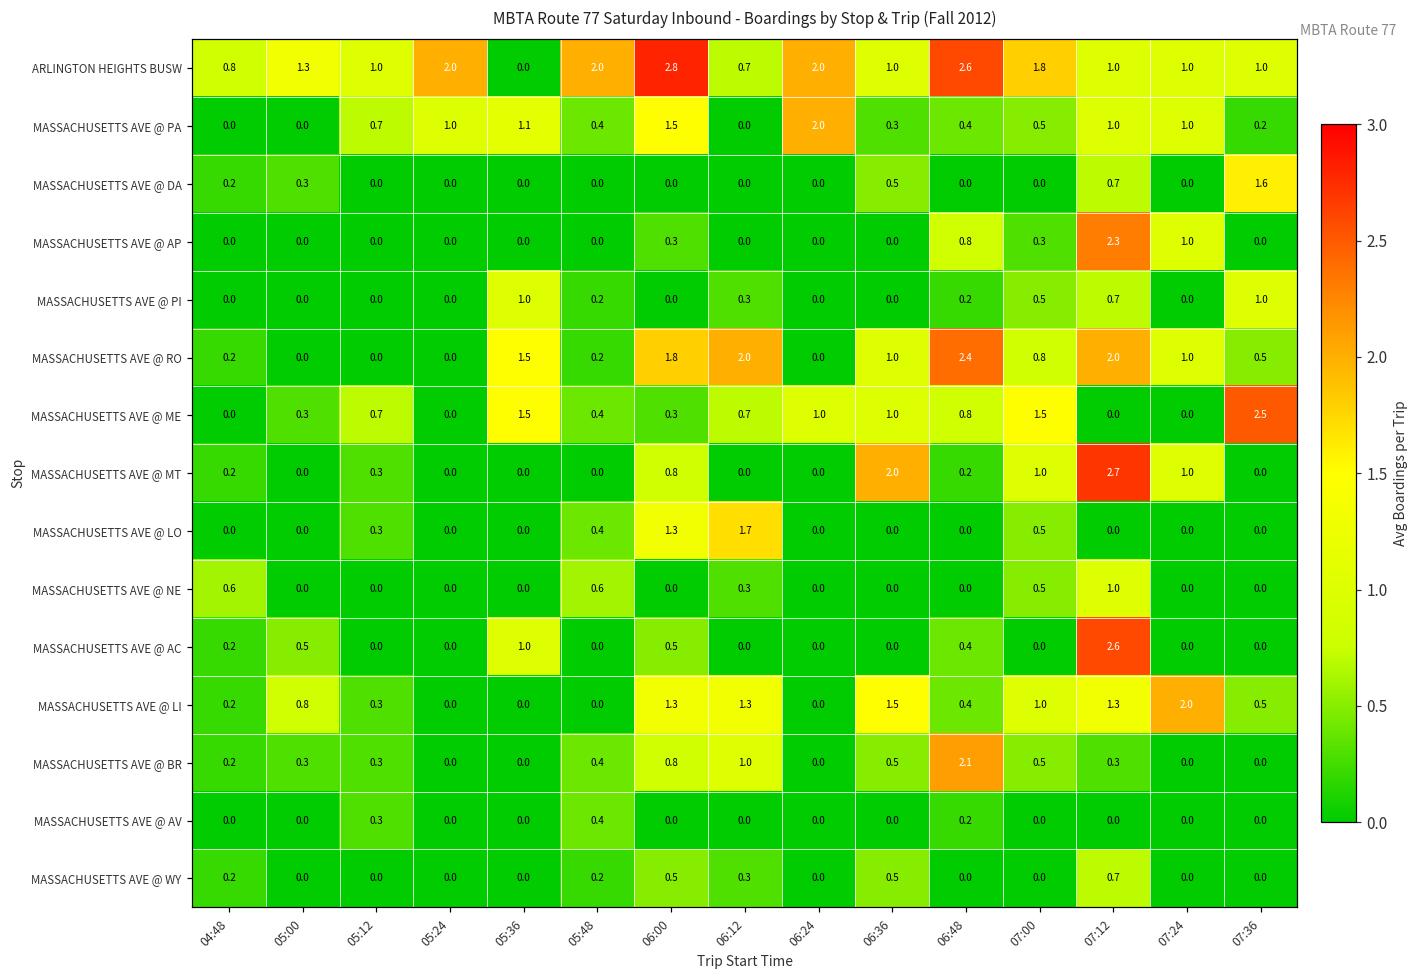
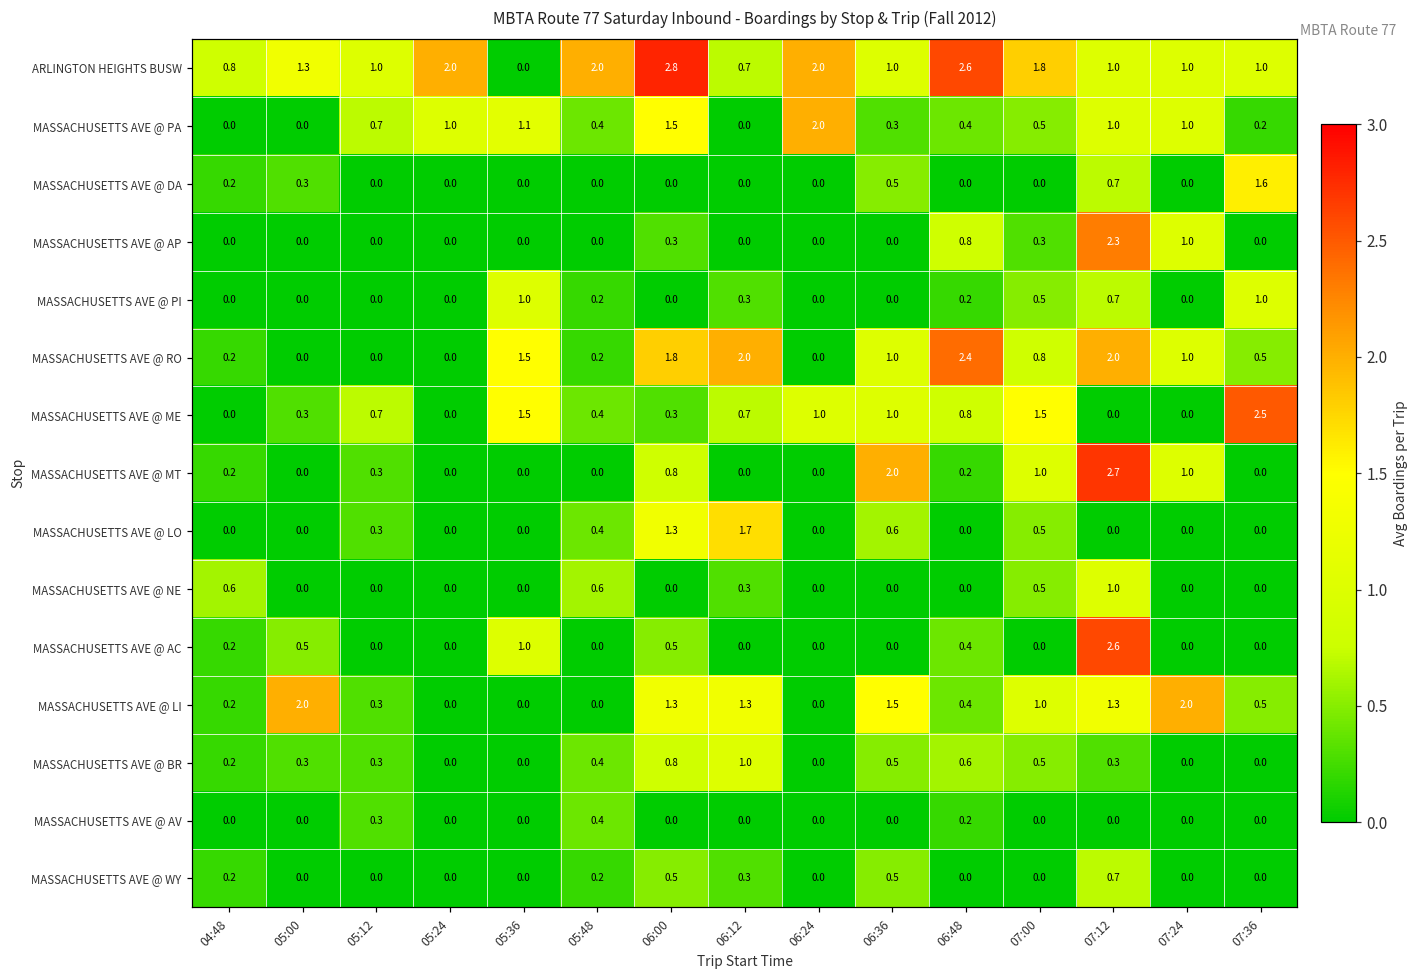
  {
    "MASSACHUSETTS AVE @ LO": {
      "04:48": 0.0,
      "05:00": 0.0,
      "05:12": 0.3,
      "05:24": 0.0,
      "05:36": 0.0,
      "05:48": 0.4,
      "06:00": 1.3,
      "06:12": 1.7,
      "06:24": 0.0,
-     "06:36": 0.0,
+     "06:36": 0.6,
      "06:48": 0.0,
      "07:00": 0.5,
      "07:12": 0.0,
      "07:24": 0.0,
      "07:36": 0.0
    },
    "MASSACHUSETTS AVE @ LI": {
      "04:48": 0.2,
-     "05:00": 0.8,
+     "05:00": 2.0,
      "05:12": 0.3,
      "05:24": 0.0,
      "05:36": 0.0,
      "05:48": 0.0,
      "06:00": 1.3,
      "06:12": 1.3,
      "06:24": 0.0,
      "06:36": 1.5,
      "06:48": 0.4,
      "07:00": 1.0,
      "07:12": 1.3,
      "07:24": 2.0,
      "07:36": 0.5
    },
    "MASSACHUSETTS AVE @ BR": {
      "04:48": 0.2,
      "05:00": 0.3,
      "05:12": 0.3,
      "05:24": 0.0,
      "05:36": 0.0,
      "05:48": 0.4,
      "06:00": 0.8,
      "06:12": 1.0,
      "06:24": 0.0,
      "06:36": 0.5,
-     "06:48": 2.1,
+     "06:48": 0.6,
      "07:00": 0.5,
      "07:12": 0.3,
      "07:24": 0.0,
      "07:36": 0.0
    }
  }
